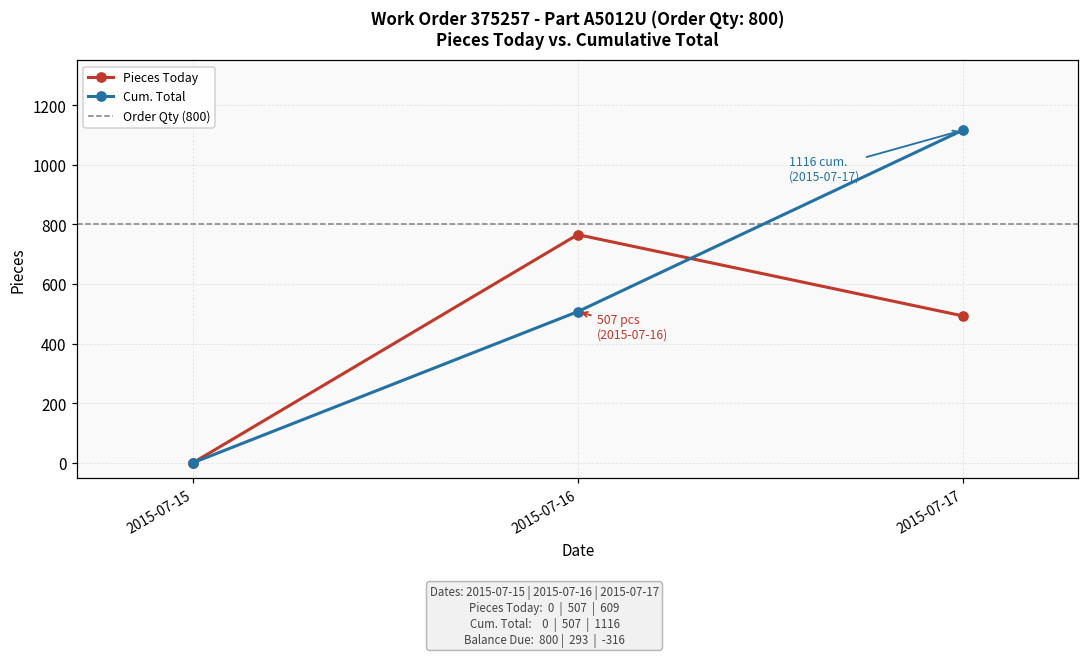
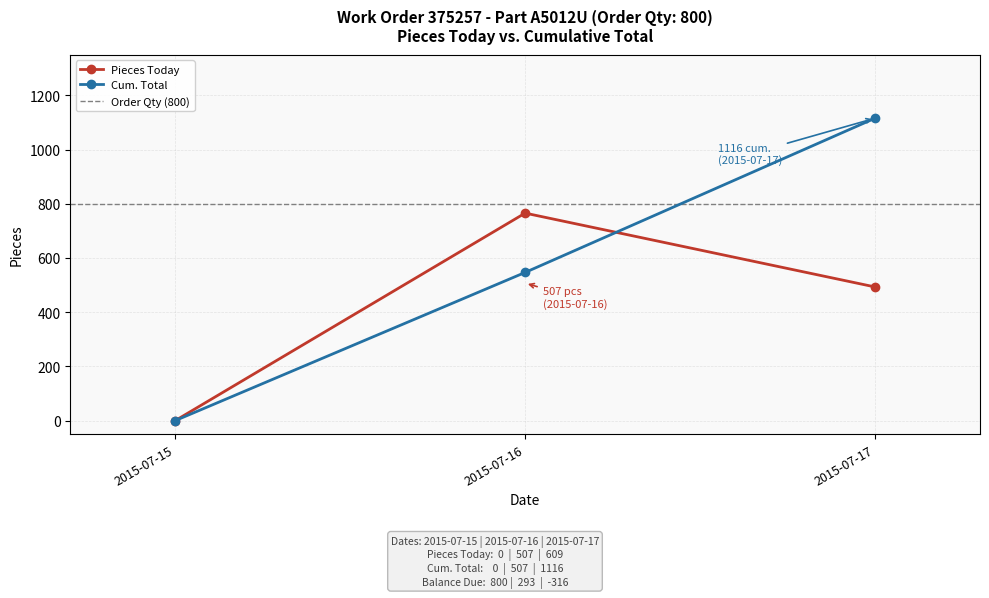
  {
    "Pieces Today": {
      "2015-07-16": 770,
      "2015-07-17": 490
    },
    "Cum. Total": {
-     "2015-07-16": 510
+     "2015-07-16": 550
    }
  }
